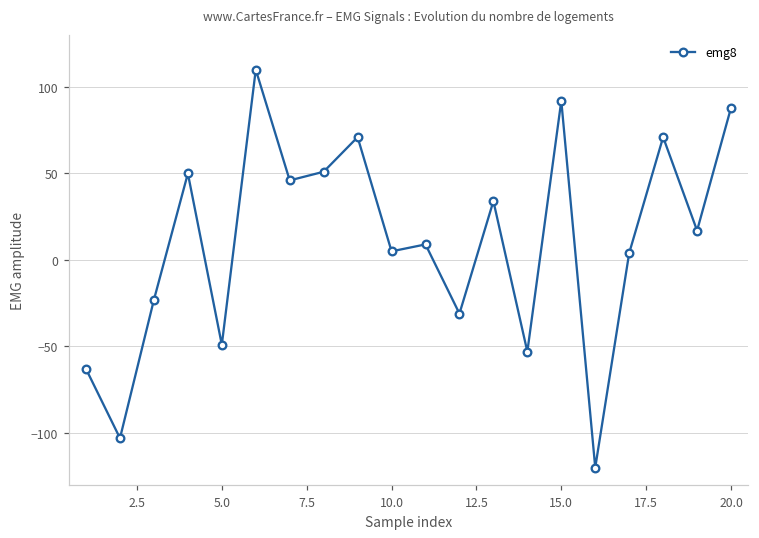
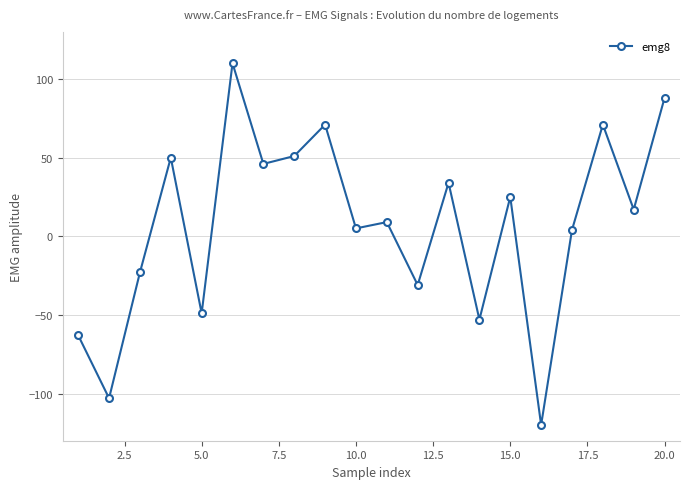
  {
    "5.0": -49,
    "10.0": 5,
-   "15.0": 92,
+   "15.0": 25,
    "20.0": 88
  }
